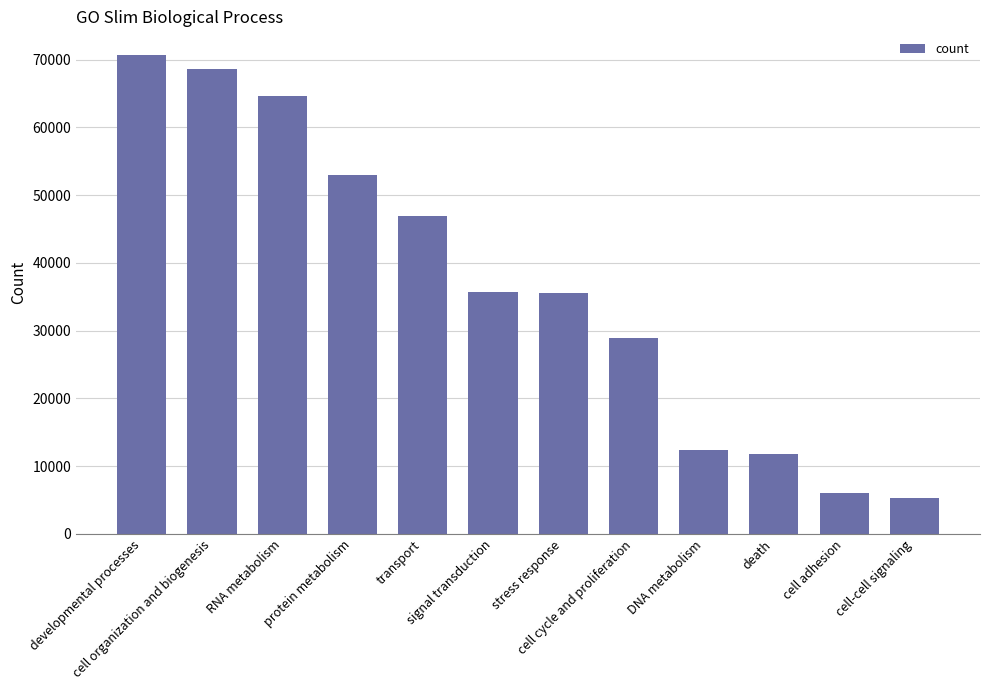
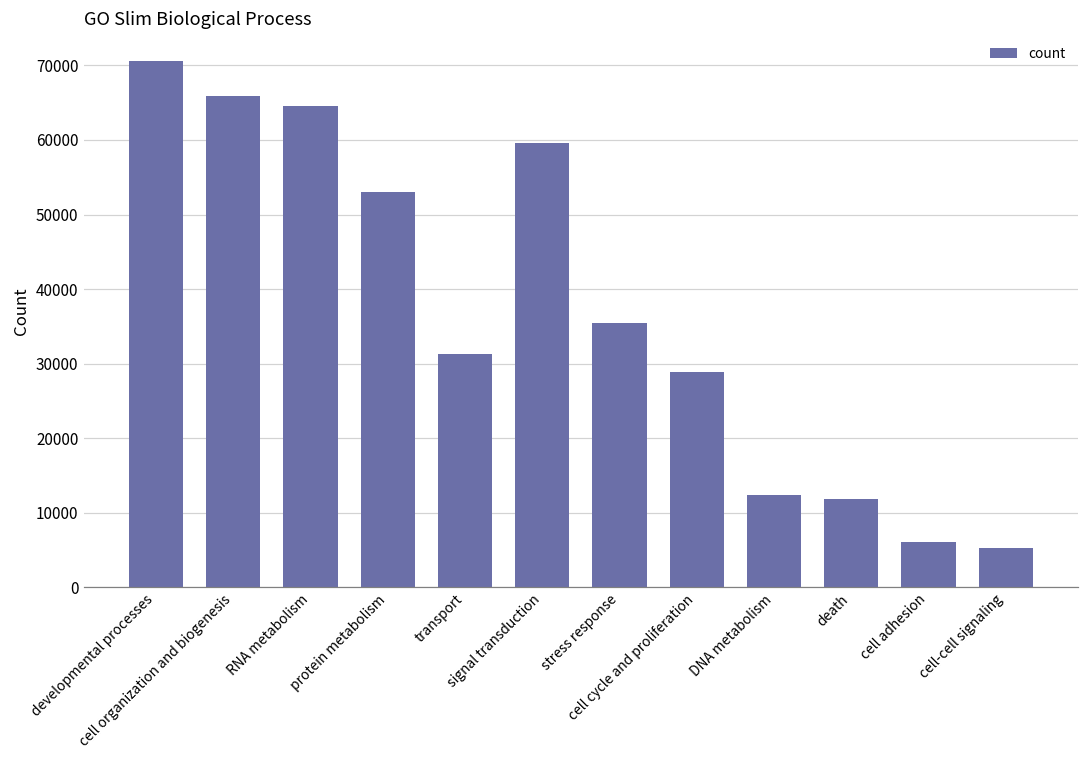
  {
    "developmental processes": 71000,
-   "cell organization and biogenesis": 69000,
+   "cell organization and biogenesis": 66000,
    "RNA metabolism": 65000,
    "protein metabolism": 53000,
-   "transport": 47000,
-   "signal transduction": 36000,
+   "transport": 31000,
+   "signal transduction": 60000,
    "stress response": 35000,
    "cell cycle and proliferation": 29000,
    "DNA metabolism": 12000,
    "death": 12000,
    "cell adhesion": 6000,
    "cell-cell signaling": 5000
  }
